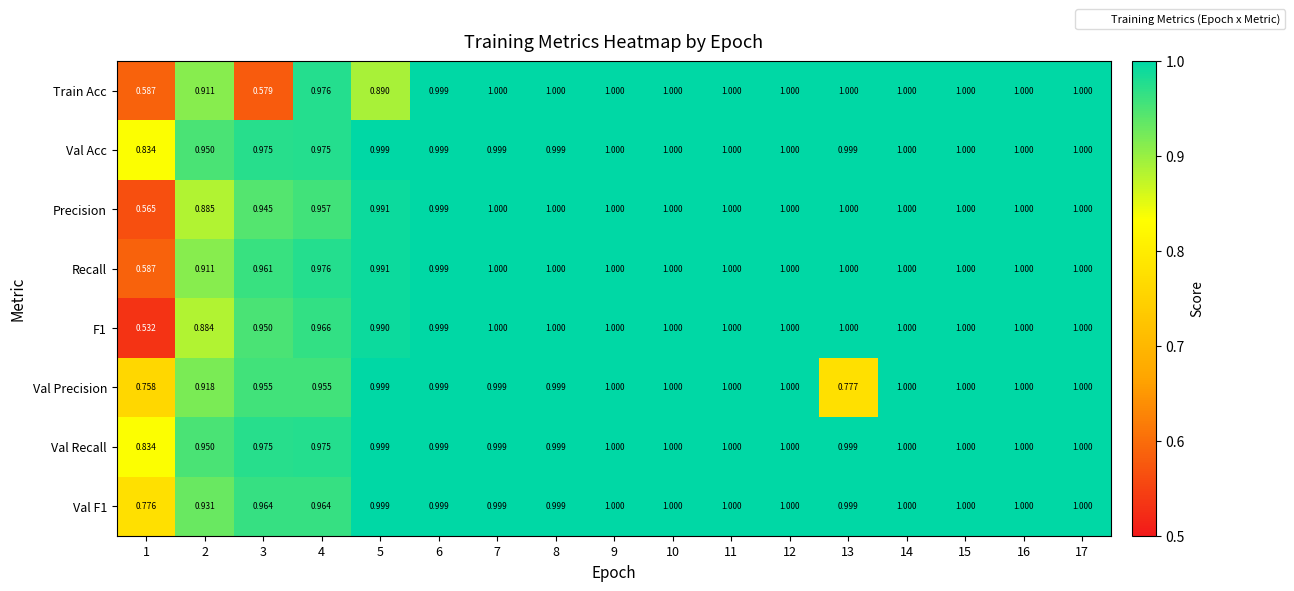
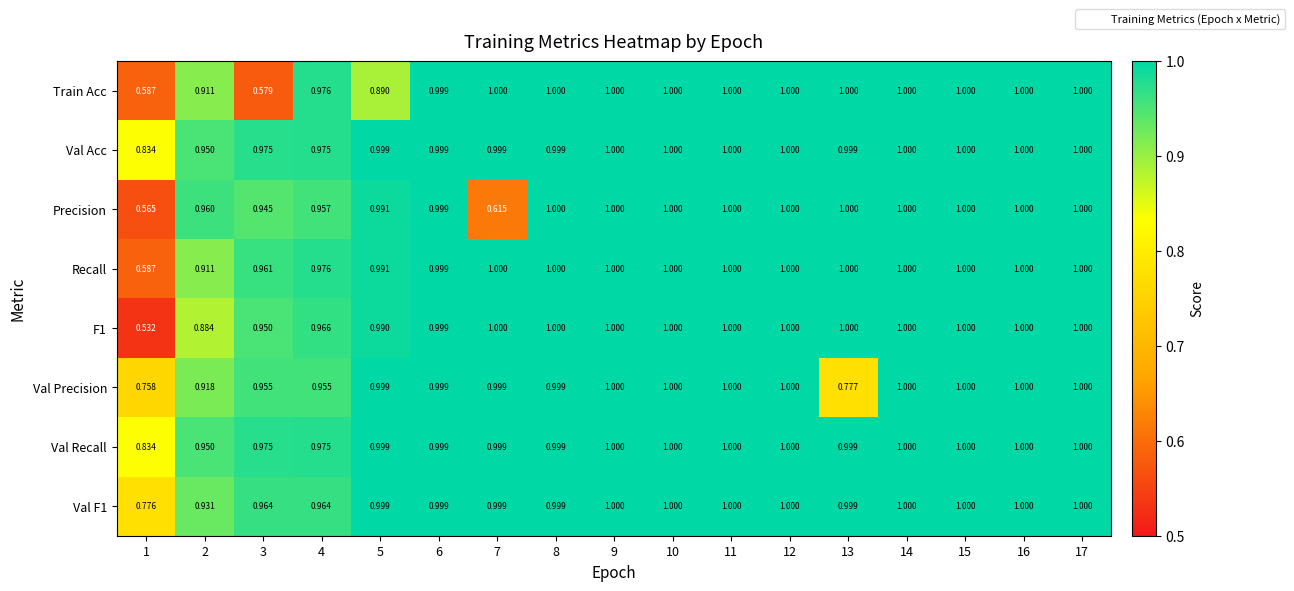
  {
    "Train Acc": {
      "1": 0.587,
      "2": 0.911,
      "3": 0.579,
      "4": 0.976,
      "5": 0.890,
      "6": 0.999,
      "7": 1.000,
      "8": 1.000,
      "9": 1.000,
      "10": 1.000,
      "11": 1.000,
      "12": 1.000,
      "13": 1.000,
      "14": 1.000,
      "15": 1.000,
      "16": 1.000,
      "17": 1.000
    },
    "Val Acc": {
      "1": 0.834,
      "2": 0.950,
      "3": 0.975,
      "4": 0.975,
      "5": 0.999,
      "6": 0.999,
      "7": 0.999,
      "8": 0.999,
      "9": 1.000,
      "10": 1.000,
      "11": 1.000,
      "12": 1.000,
      "13": 0.999,
      "14": 1.000,
      "15": 1.000,
      "16": 1.000,
      "17": 1.000
    },
    "Precision": {
      "1": 0.565,
-     "2": 0.885,
+     "2": 0.960,
      "3": 0.945,
      "4": 0.957,
      "5": 0.991,
      "6": 0.999,
-     "7": 1.000,
+     "7": 0.615,
      "8": 1.000,
      "9": 1.000,
      "10": 1.000,
      "11": 1.000,
      "12": 1.000,
      "13": 1.000,
      "14": 1.000,
      "15": 1.000,
      "16": 1.000,
      "17": 1.000
    },
    "Recall": {
      "1": 0.587,
      "2": 0.911,
      "3": 0.961,
      "4": 0.976,
      "5": 0.991,
      "6": 0.999,
      "7": 1.000,
      "8": 1.000,
      "9": 1.000,
      "10": 1.000,
      "11": 1.000,
      "12": 1.000,
      "13": 1.000,
      "14": 1.000,
      "15": 1.000,
      "16": 1.000,
      "17": 1.000
    },
    "F1": {
      "1": 0.532,
      "2": 0.884,
      "3": 0.950,
      "4": 0.966,
      "5": 0.990,
      "6": 0.999,
      "7": 1.000,
      "8": 1.000,
      "9": 1.000,
      "10": 1.000,
      "11": 1.000,
      "12": 1.000,
      "13": 1.000,
      "14": 1.000,
      "15": 1.000,
      "16": 1.000,
      "17": 1.000
    },
    "Val Precision": {
      "1": 0.758,
      "2": 0.918,
      "3": 0.955,
      "4": 0.955,
      "5": 0.999,
      "6": 0.999,
      "7": 0.999,
      "8": 0.999,
      "9": 1.000,
      "10": 1.000,
      "11": 1.000,
      "12": 1.000,
      "13": 0.777,
      "14": 1.000,
      "15": 1.000,
      "16": 1.000,
      "17": 1.000
    },
    "Val Recall": {
      "1": 0.834,
      "2": 0.950,
      "3": 0.975,
      "4": 0.975,
      "5": 0.999,
      "6": 0.999,
      "7": 0.999,
      "8": 0.999,
      "9": 1.000,
      "10": 1.000,
      "11": 1.000,
      "12": 1.000,
      "13": 0.999,
      "14": 1.000,
      "15": 1.000,
      "16": 1.000,
      "17": 1.000
    },
    "Val F1": {
      "1": 0.776,
      "2": 0.931,
      "3": 0.964,
      "4": 0.964,
      "5": 0.999,
      "6": 0.999,
      "7": 0.999,
      "8": 0.999,
      "9": 1.000,
      "10": 1.000,
      "11": 1.000,
      "12": 1.000,
      "13": 0.999,
      "14": 1.000,
      "15": 1.000,
      "16": 1.000,
      "17": 1.000
    }
  }
